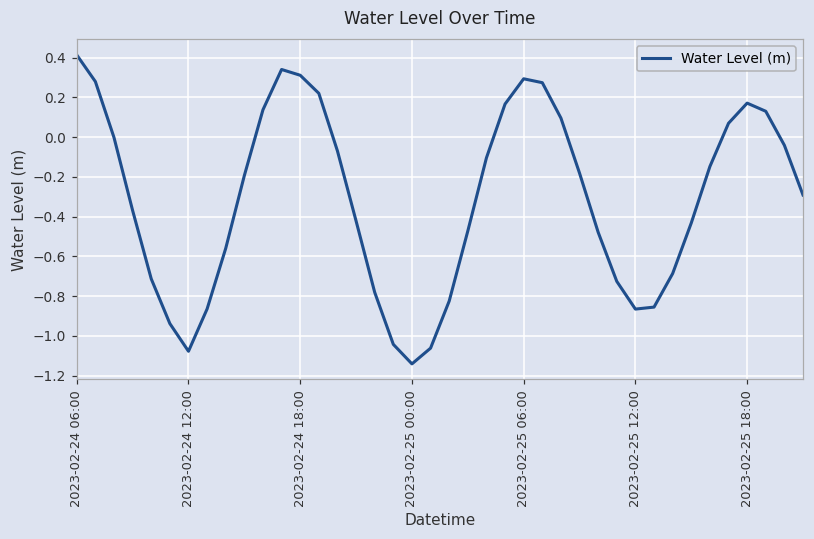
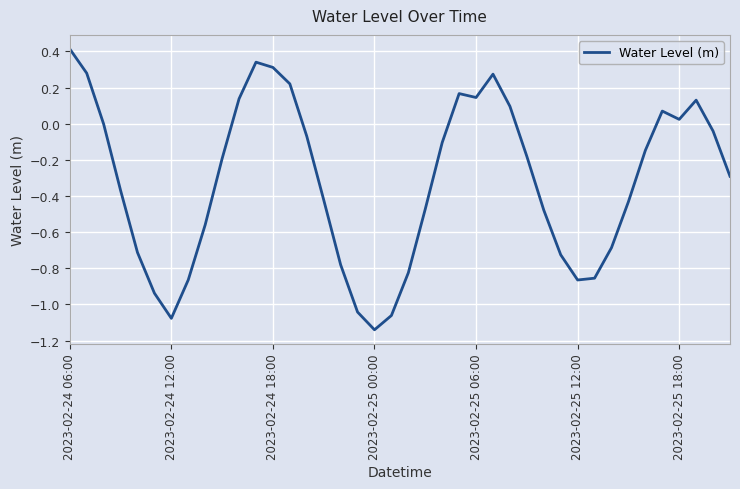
  {
    "2023-02-24 06:00": 0.41,
    "2023-02-24 12:00": -1.08,
    "2023-02-24 18:00": 0.31,
    "2023-02-25 00:00": -1.14,
-   "2023-02-25 06:00": 0.29,
+   "2023-02-25 06:00": 0.14,
    "2023-02-25 12:00": -0.86,
-   "2023-02-25 18:00": 0.17
+   "2023-02-25 18:00": 0.02
  }
